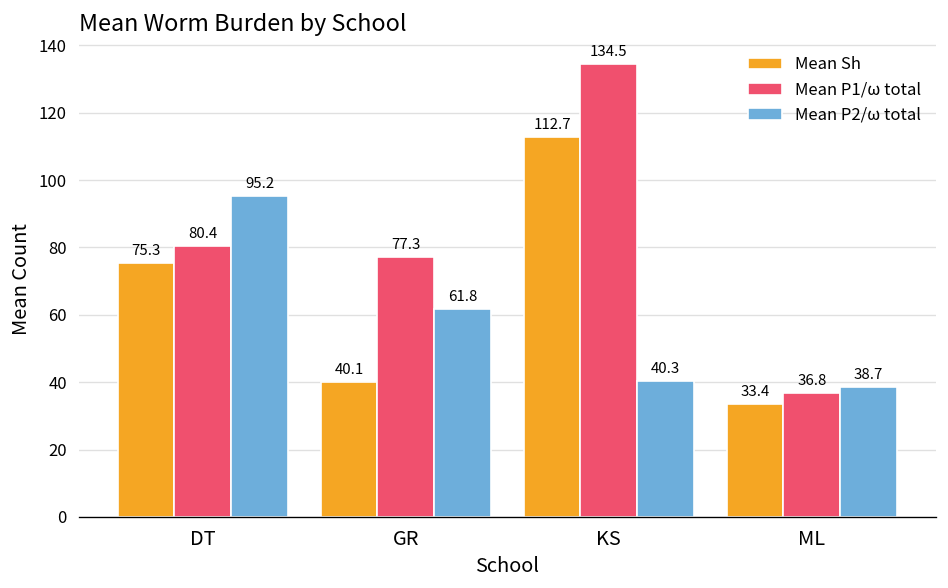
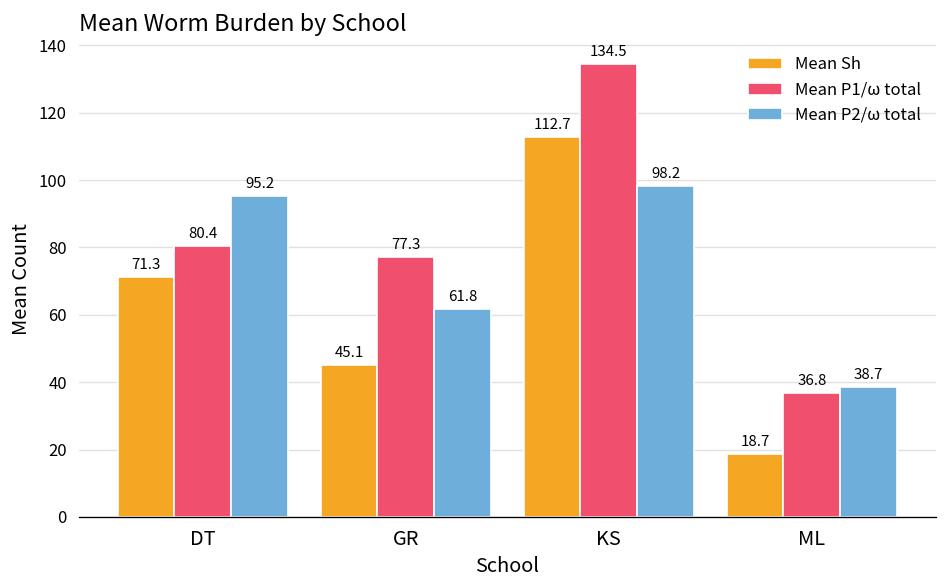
  {
    "Mean Sh": {
-     "DT": 75.3,
-     "GR": 40.1,
+     "DT": 71.3,
+     "GR": 45.1,
      "KS": 112.7,
-     "ML": 33.4
+     "ML": 18.7
    },
    "Mean P1/ω total": {
      "DT": 80.4,
      "GR": 77.3,
      "KS": 134.5,
      "ML": 36.8
    },
    "Mean P2/ω total": {
      "DT": 95.2,
      "GR": 61.8,
-     "KS": 40.3,
+     "KS": 98.2,
      "ML": 38.7
    }
  }
